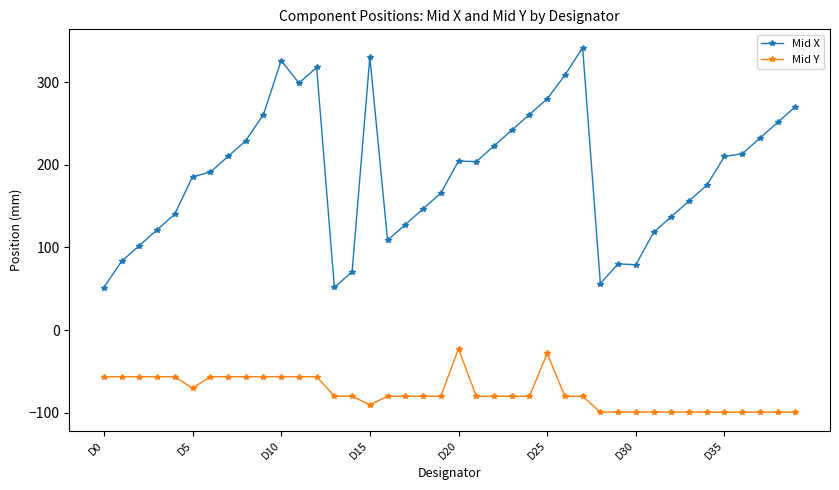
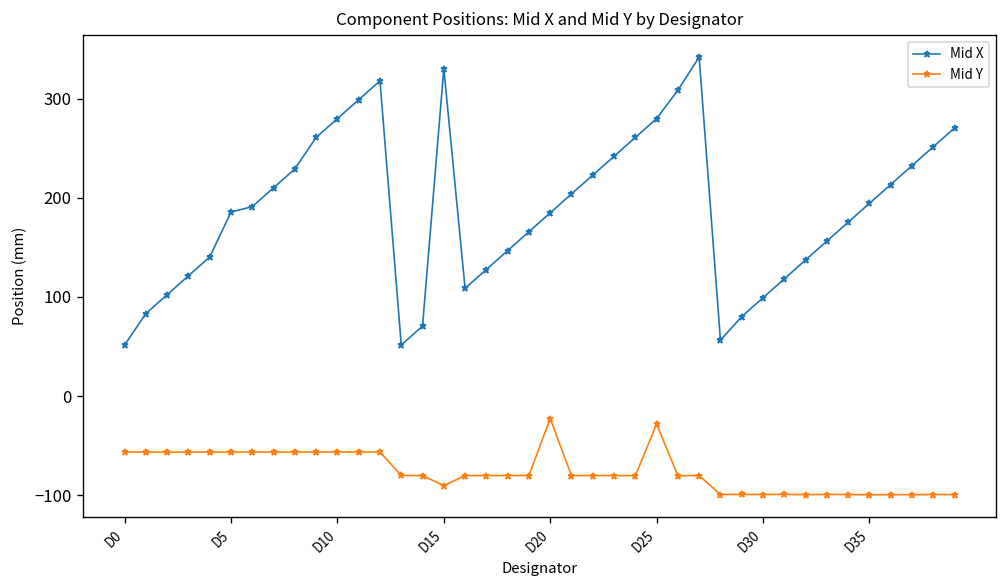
  {
    "Mid X": {
      "D0": 50,
      "D5": 190,
-     "D10": 330,
+     "D10": 280,
      "D15": 330,
-     "D20": 200,
+     "D20": 180,
      "D25": 280,
-     "D30": 80,
-     "D35": 210
+     "D30": 100,
+     "D35": 190
    },
    "Mid Y": {
      "D0": -60,
-     "D5": -70,
+     "D5": -60,
      "D10": -60,
      "D15": -90,
      "D20": -20,
      "D25": -30,
      "D30": -100,
      "D35": -100
    }
  }
